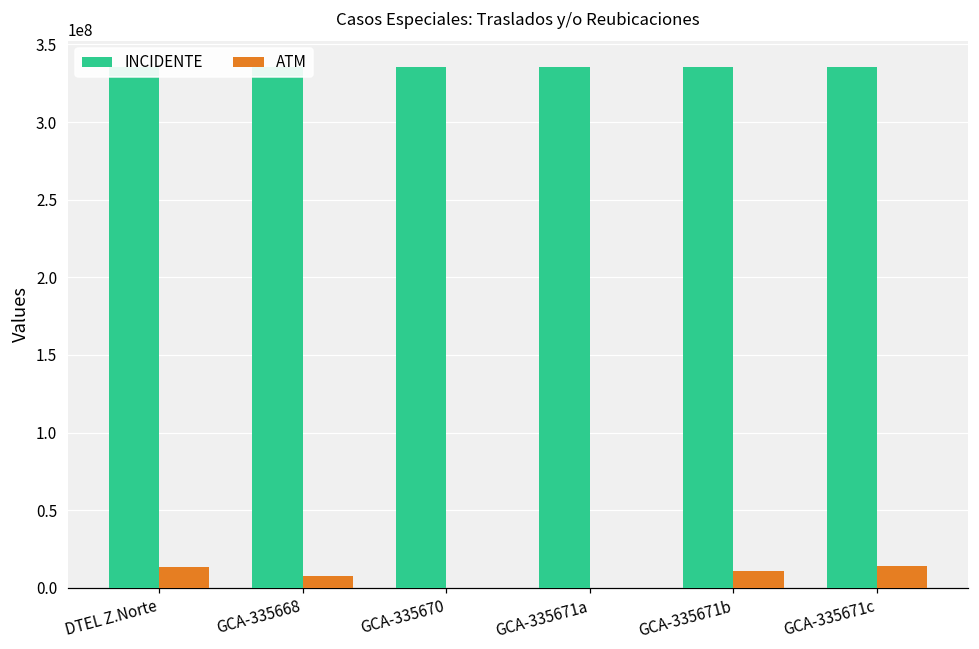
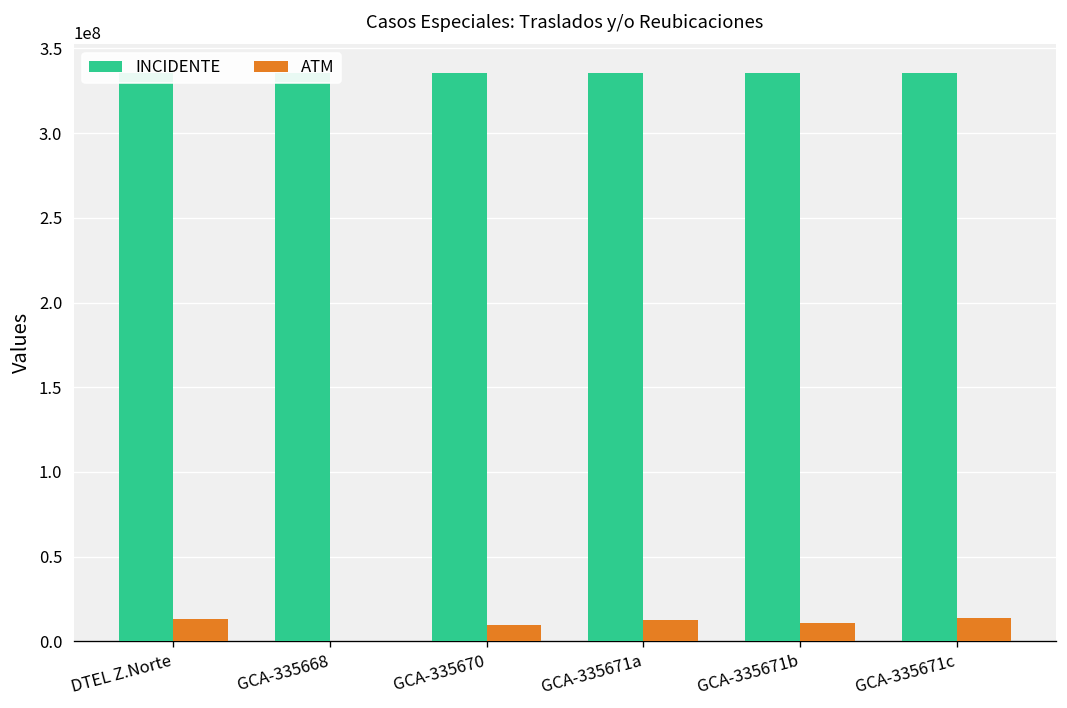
  {
    "INCIDENTE": {
      "GCA-335670": 336000000,
      "GCA-335671a": 336000000,
      "GCA-335671b": 336000000,
      "GCA-335671c": 336000000
    },
    "ATM": {
      "DTEL Z.Norte": 13000000,
-     "GCA-335668": 8000000,
-     "GCA-335670": 0,
-     "GCA-335671a": 0,
+     "GCA-335668": 0,
+     "GCA-335670": 10000000,
+     "GCA-335671a": 13000000,
      "GCA-335671b": 11000000,
      "GCA-335671c": 14000000
    }
  }
